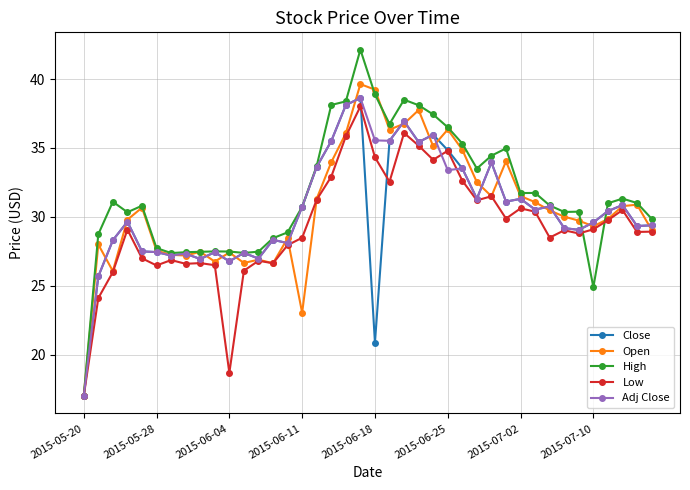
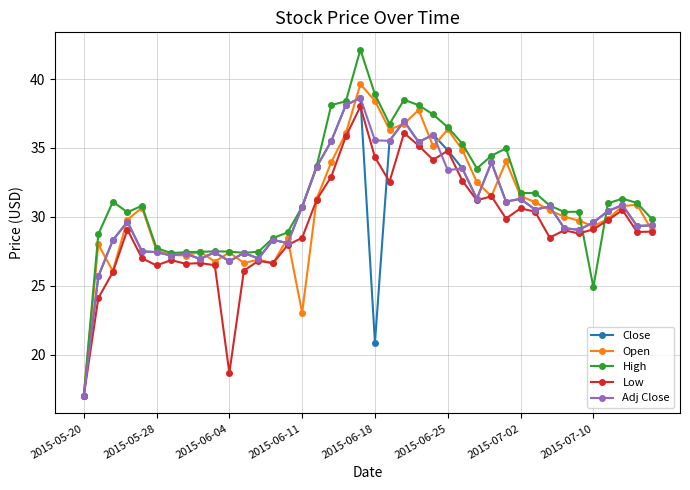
  {
    "Close": {
      "2015-06-18": 20.9
    },
    "Open": {
      "2015-06-11": 23.1,
-     "2015-06-18": 39.2,
+     "2015-06-18": 38.4,
      "2015-07-02": 31.5,
      "2015-07-10": 29.3
    },
    "High": {
      "2015-05-28": 27.7,
      "2015-06-18": 38.9,
      "2015-07-02": 31.7,
      "2015-07-10": 24.9
    },
    "Low": {
      "2015-05-28": 26.5,
      "2015-06-04": 18.7,
      "2015-06-11": 28.5,
      "2015-06-18": 34.3,
      "2015-07-02": 30.6,
      "2015-07-10": 29.1
    },
    "Adj Close": {
      "2015-06-18": 35.5,
      "2015-06-25": 33.4
    }
  }
